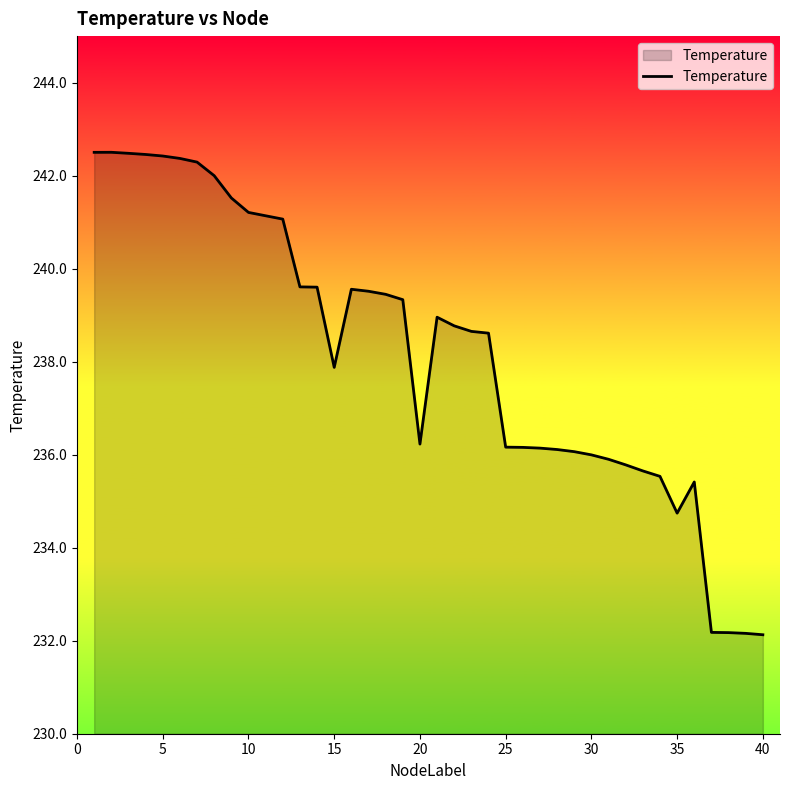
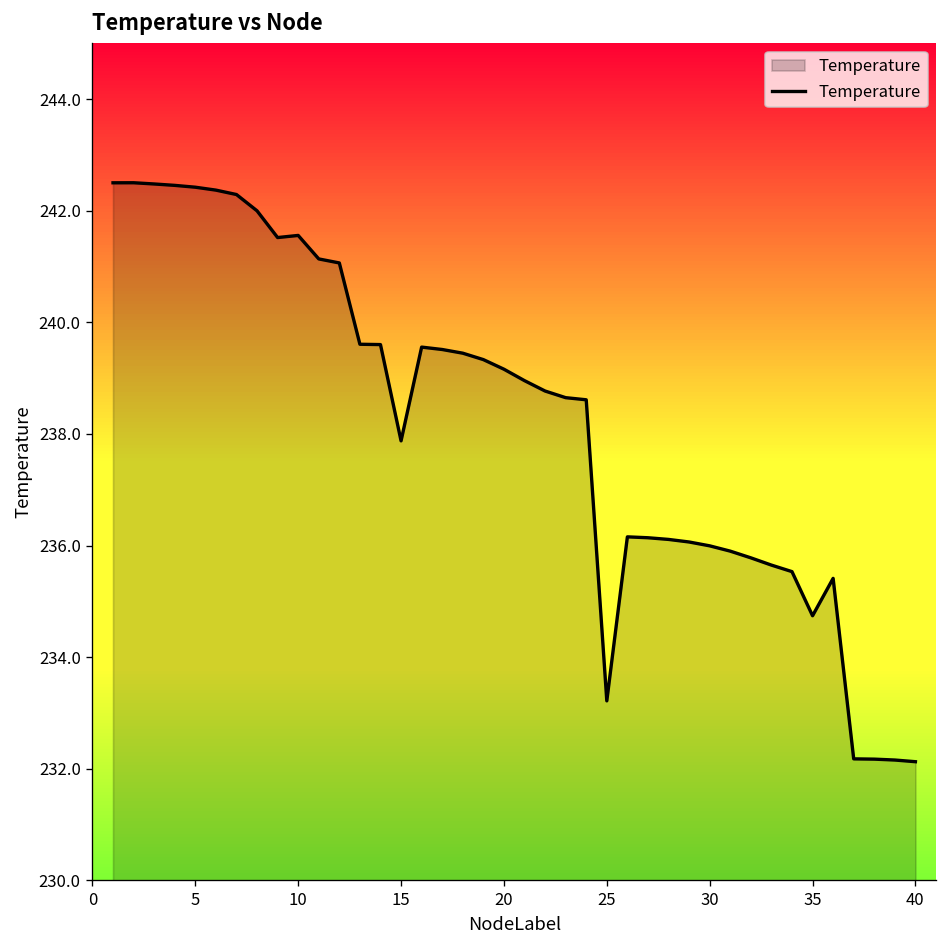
  {
    "5": 242.4,
-   "10": 241.2,
+   "10": 241.6,
    "15": 237.9,
-   "20": 236.2,
-   "25": 236.2,
+   "20": 239.2,
+   "25": 233.2,
    "30": 236.0,
    "35": 234.7,
    "40": 232.1
  }
